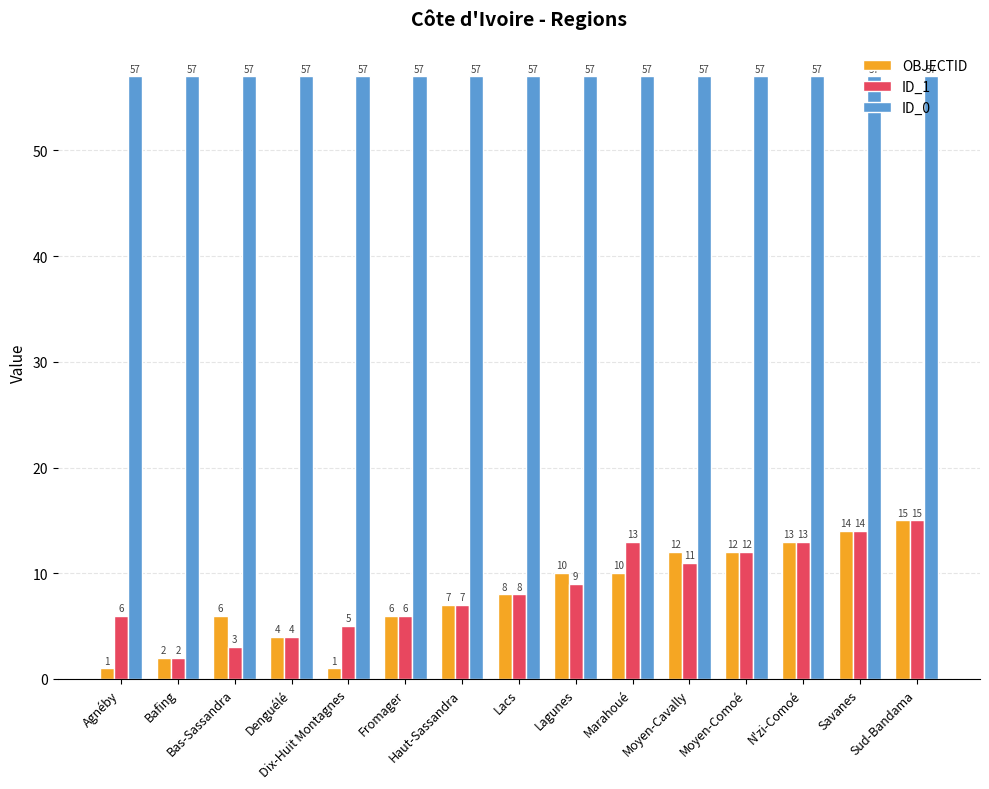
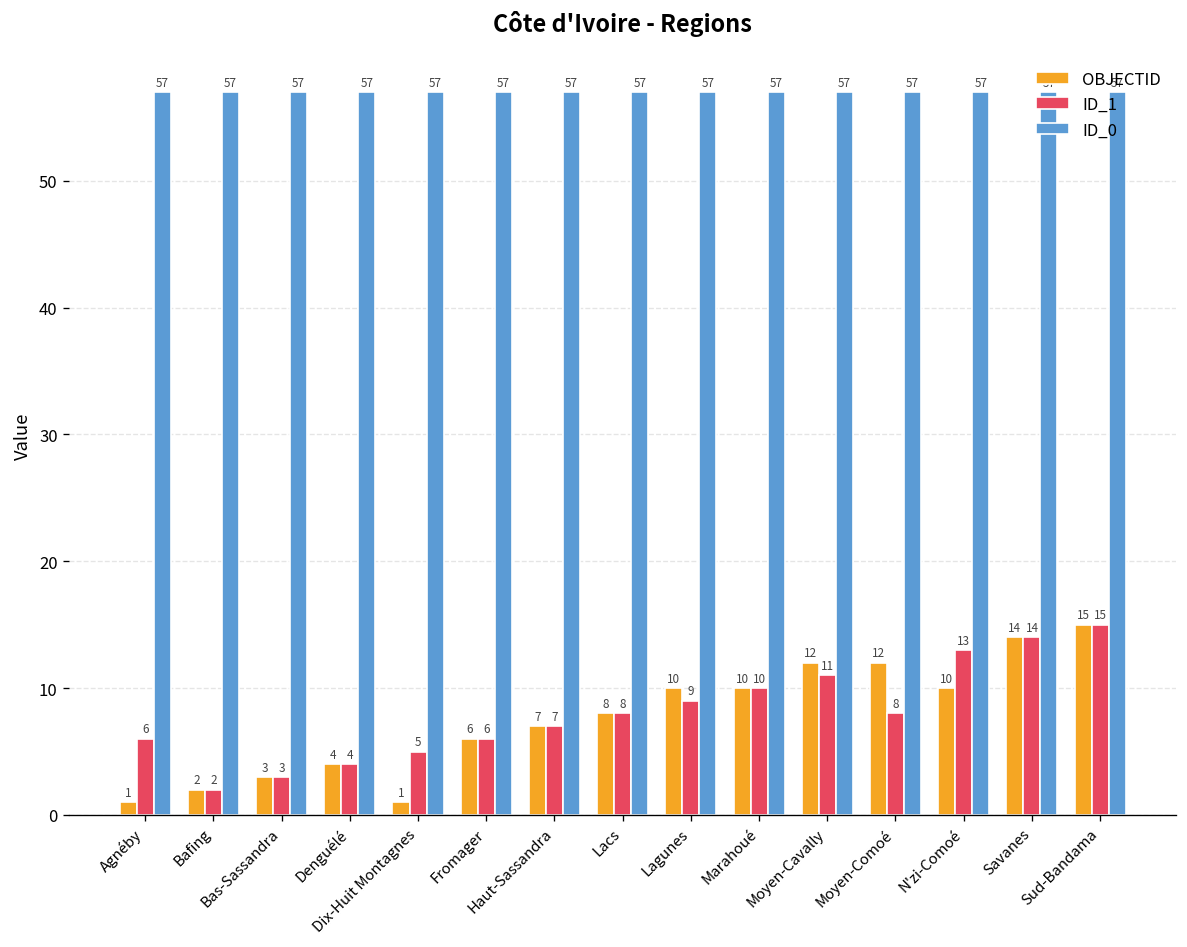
  {
    "OBJECTID": {
      "Agnéby": 1,
      "Bafing": 2,
-     "Bas-Sassandra": 6,
+     "Bas-Sassandra": 3,
      "Denguélé": 4,
      "Dix-Huit Montagnes": 1,
      "Fromager": 6,
      "Haut-Sassandra": 7,
      "Lacs": 8,
      "Lagunes": 10,
      "Marahoué": 10,
      "Moyen-Cavally": 12,
      "Moyen-Comoé": 12,
-     "N'zi-Comoé": 13,
+     "N'zi-Comoé": 10,
      "Savanes": 14,
      "Sud-Bandama": 15
    },
    "ID_1": {
      "Agnéby": 6,
      "Bafing": 2,
      "Bas-Sassandra": 3,
      "Denguélé": 4,
      "Dix-Huit Montagnes": 5,
      "Fromager": 6,
      "Haut-Sassandra": 7,
      "Lacs": 8,
      "Lagunes": 9,
-     "Marahoué": 13,
+     "Marahoué": 10,
      "Moyen-Cavally": 11,
-     "Moyen-Comoé": 12,
+     "Moyen-Comoé": 8,
      "N'zi-Comoé": 13,
      "Savanes": 14,
      "Sud-Bandama": 15
    },
    "ID_0": {
      "Agnéby": 57,
      "Bafing": 57,
      "Bas-Sassandra": 57,
      "Denguélé": 57,
      "Dix-Huit Montagnes": 57,
      "Fromager": 57,
      "Haut-Sassandra": 57,
      "Lacs": 57,
      "Lagunes": 57,
      "Marahoué": 57,
      "Moyen-Cavally": 57,
      "Moyen-Comoé": 57,
      "N'zi-Comoé": 57,
      "Savanes": 57,
      "Sud-Bandama": 57
    }
  }
